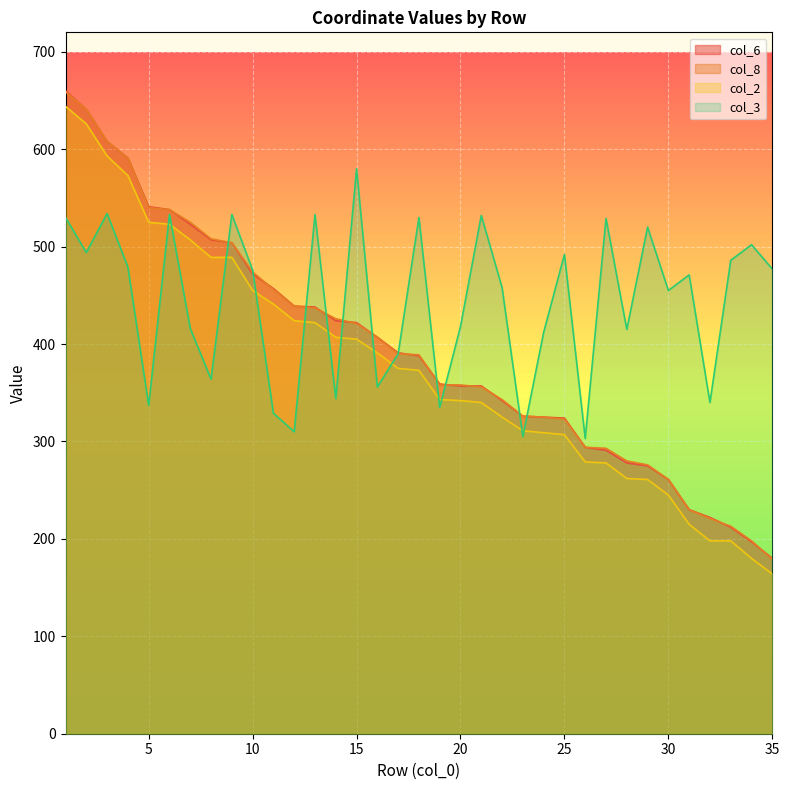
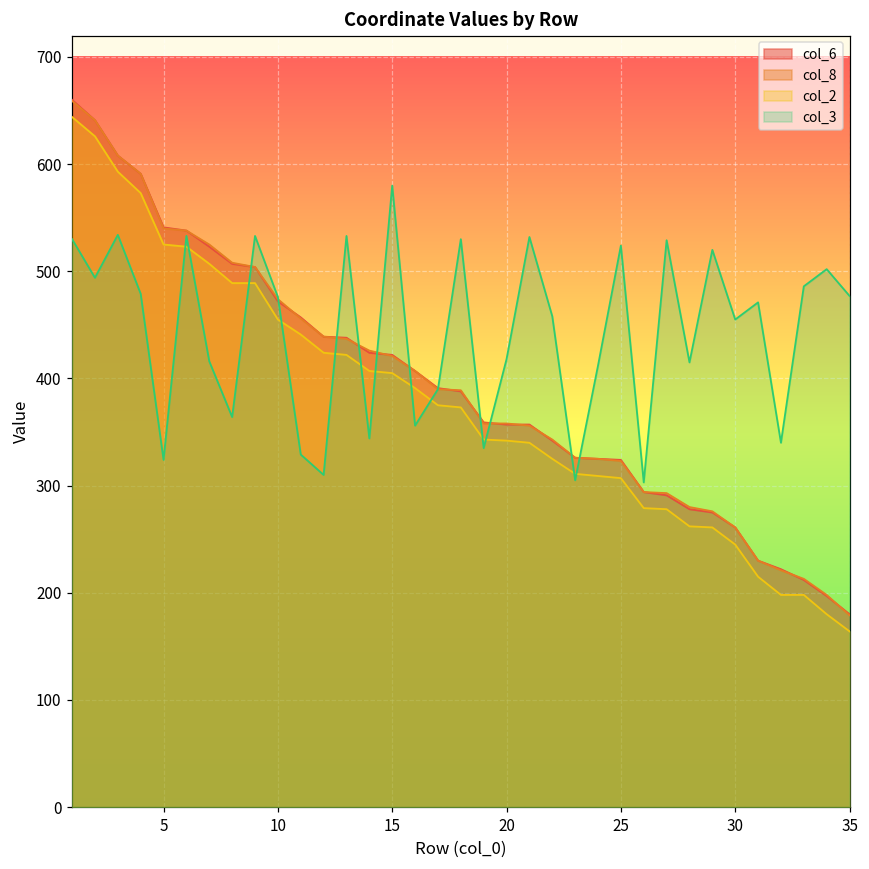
  {
    "col_3": {
-     "5": 340,
+     "5": 320,
      "15": 580,
      "20": 420,
-     "25": 490,
+     "25": 520,
      "30": 460,
      "35": 480
    }
  }
